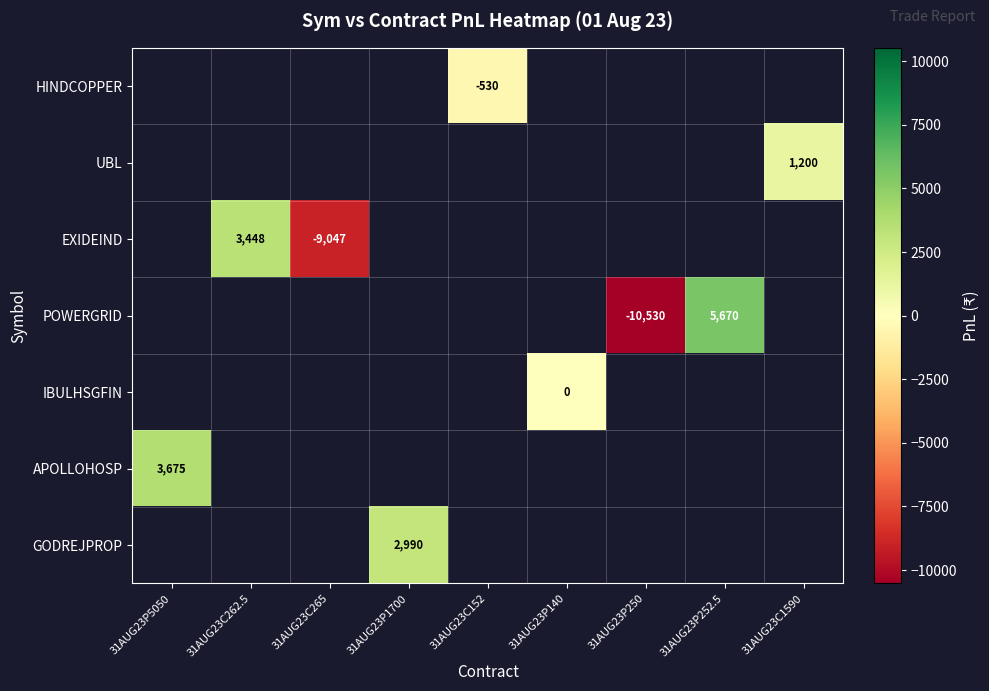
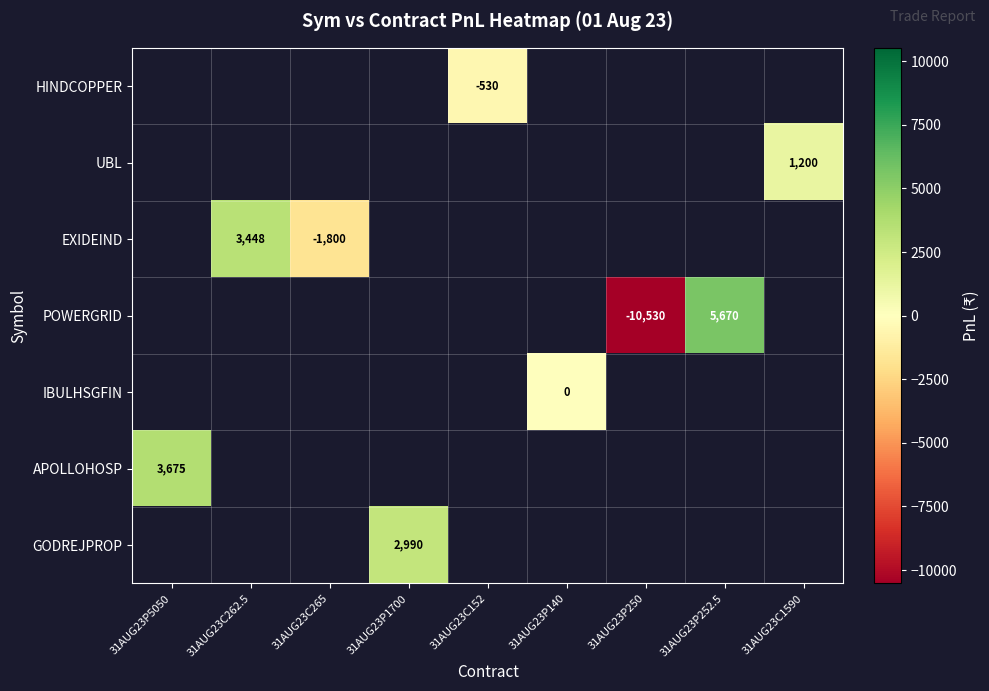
  {
    "HINDCOPPER": {
      "31AUG23C152": "-530"
    },
    "UBL": {
      "31AUG23C1590": "1,200"
    },
    "EXIDEIND": {
      "31AUG23C262.5": "3,448",
-     "31AUG23C265": "-9,047"
+     "31AUG23C265": "-1,800"
    },
    "POWERGRID": {
      "31AUG23P250": "-10,530",
      "31AUG23P252.5": "5,670"
    },
    "IBULHSGFIN": {
      "31AUG23P140": "0"
    },
    "APOLLOHOSP": {
      "31AUG23P5050": "3,675"
    },
    "GODREJPROP": {
      "31AUG23P1700": "2,990"
    }
  }
